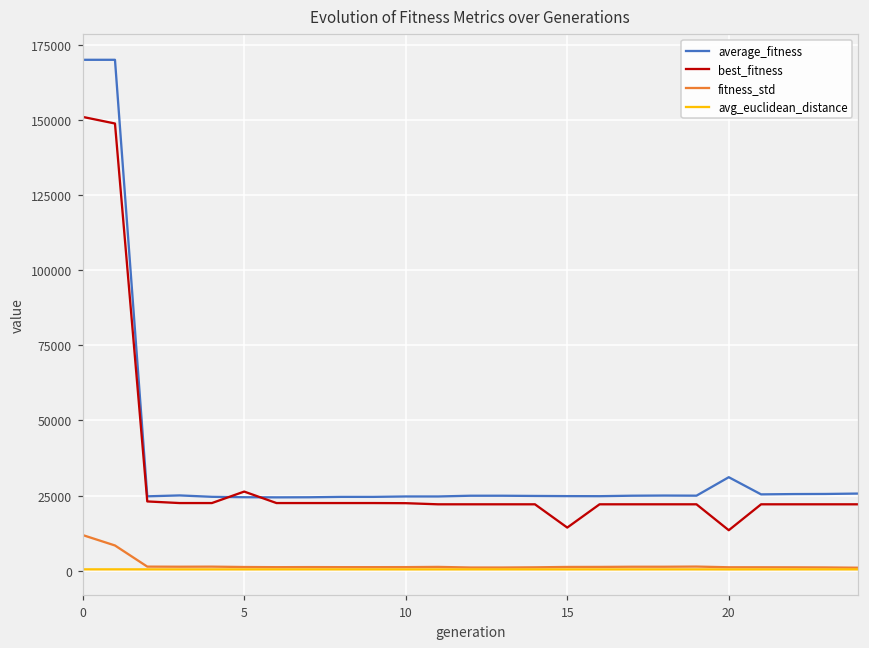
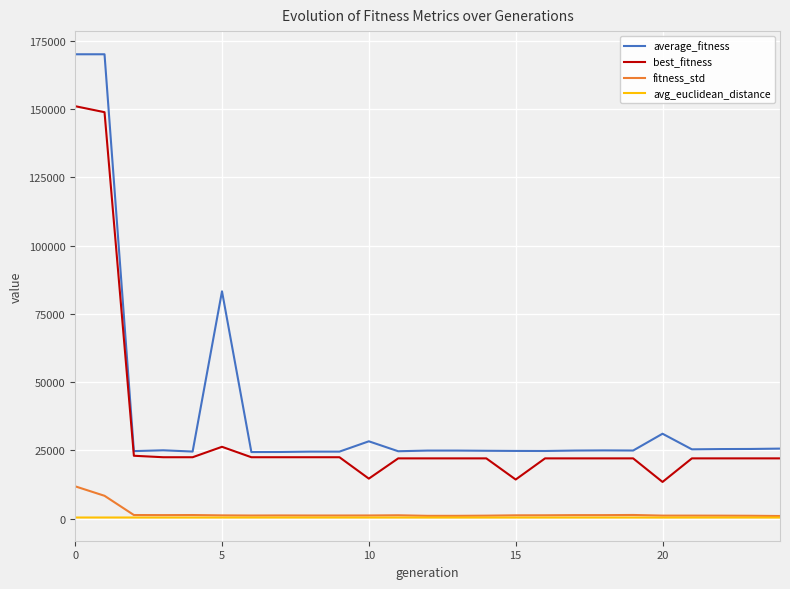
  {
    "average_fitness": {
      "0": 170000,
-     "5": 24000,
-     "10": 25000,
+     "5": 83000,
+     "10": 28000,
      "15": 25000,
      "20": 31000
    },
    "best_fitness": {
      "0": 151000,
      "5": 26000,
-     "10": 22000,
+     "10": 15000,
      "15": 14000,
      "20": 13000
    },
    "fitness_std": {
      "0": 12000
    },
    "avg_euclidean_distance": {
      "0": 0
    }
  }
